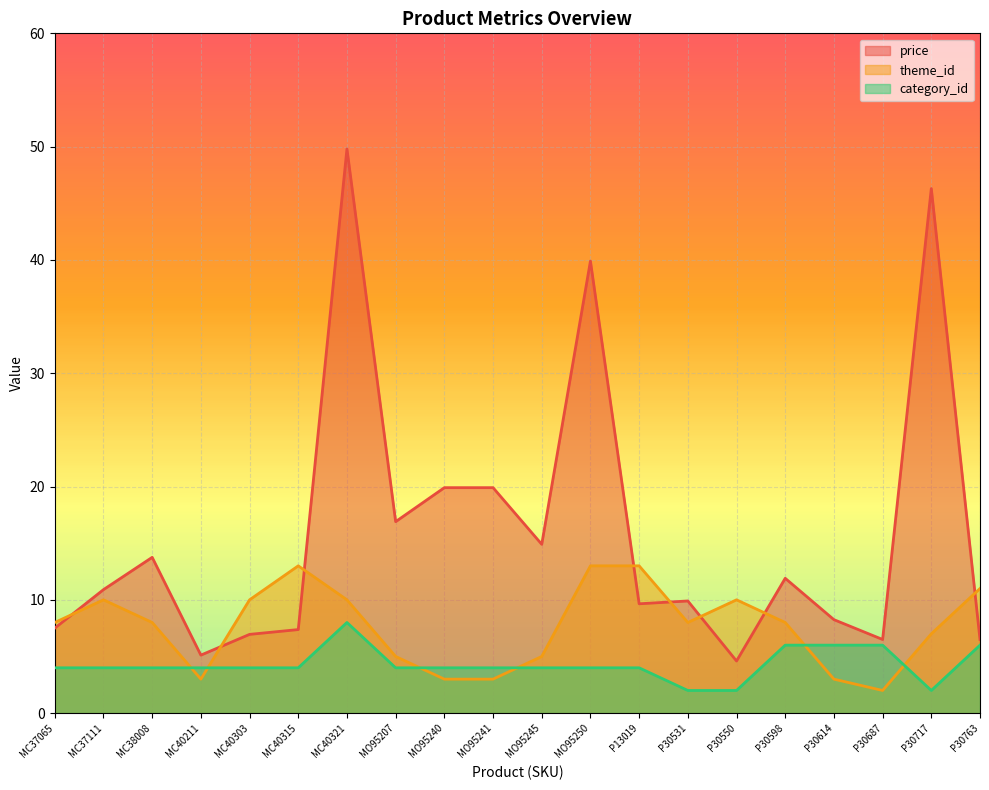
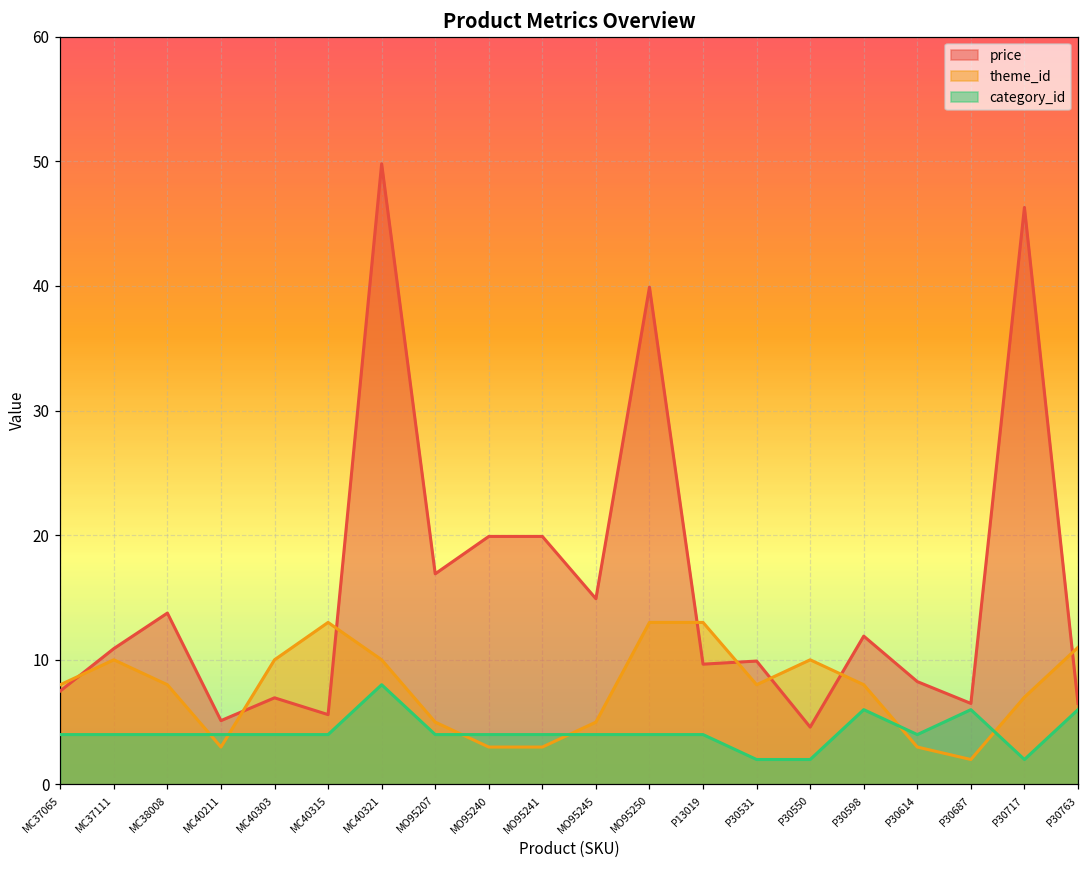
  {
    "price": {
      "MC37065": 7.5,
      "MC37111": 10.9,
      "MC38008": 13.8,
      "MC40211": 5.1,
      "MC40303": 7.0,
-     "MC40315": 7.4,
+     "MC40315": 5.6,
      "MC40321": 49.8,
      "MO95207": 16.9,
      "MO95240": 19.9,
      "MO95241": 19.9,
      "MO95245": 14.9,
      "MO95250": 39.9,
      "P13019": 9.7,
      "P30531": 9.9,
      "P30550": 4.6,
      "P30598": 11.9,
      "P30614": 8.3,
      "P30687": 6.5,
      "P30717": 46.3,
      "P30763": 6.5
    },
    "theme_id": {
      "MC37065": 8.0,
      "MC37111": 10.0,
      "MC38008": 8.0,
      "MC40211": 3.0,
      "MC40303": 10.0,
      "MC40315": 13.0,
      "MC40321": 10.0,
      "MO95207": 5.0,
      "MO95240": 3.0,
      "MO95241": 3.0,
      "MO95245": 5.0,
      "MO95250": 13.0,
      "P13019": 13.0,
      "P30531": 8.0,
      "P30550": 10.0,
      "P30598": 8.0,
      "P30614": 3.0,
      "P30687": 2.0,
      "P30717": 7.0,
      "P30763": 11.0
    },
    "category_id": {
      "MC37065": 4,
      "MC37111": 4,
      "MC38008": 4,
      "MC40211": 4,
      "MC40303": 4,
      "MC40315": 4,
      "MC40321": 8,
      "MO95207": 4,
      "MO95240": 4,
      "MO95241": 4,
      "MO95245": 4,
      "MO95250": 4,
      "P13019": 4,
      "P30531": 2,
      "P30550": 2,
      "P30598": 6,
-     "P30614": 6,
+     "P30614": 4,
      "P30687": 6,
      "P30717": 2,
      "P30763": 6
    }
  }
